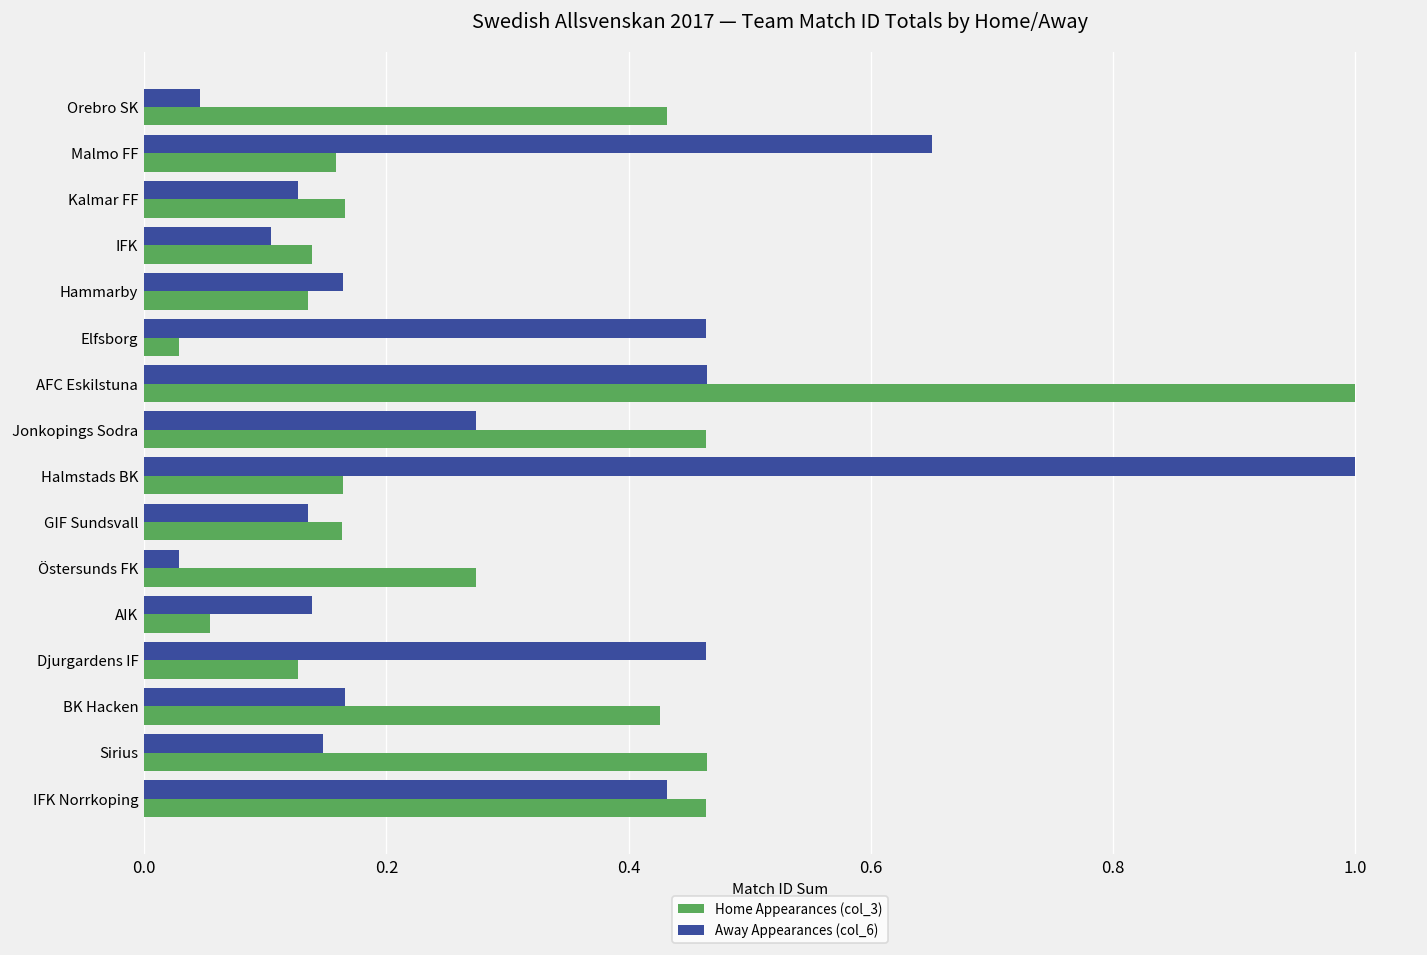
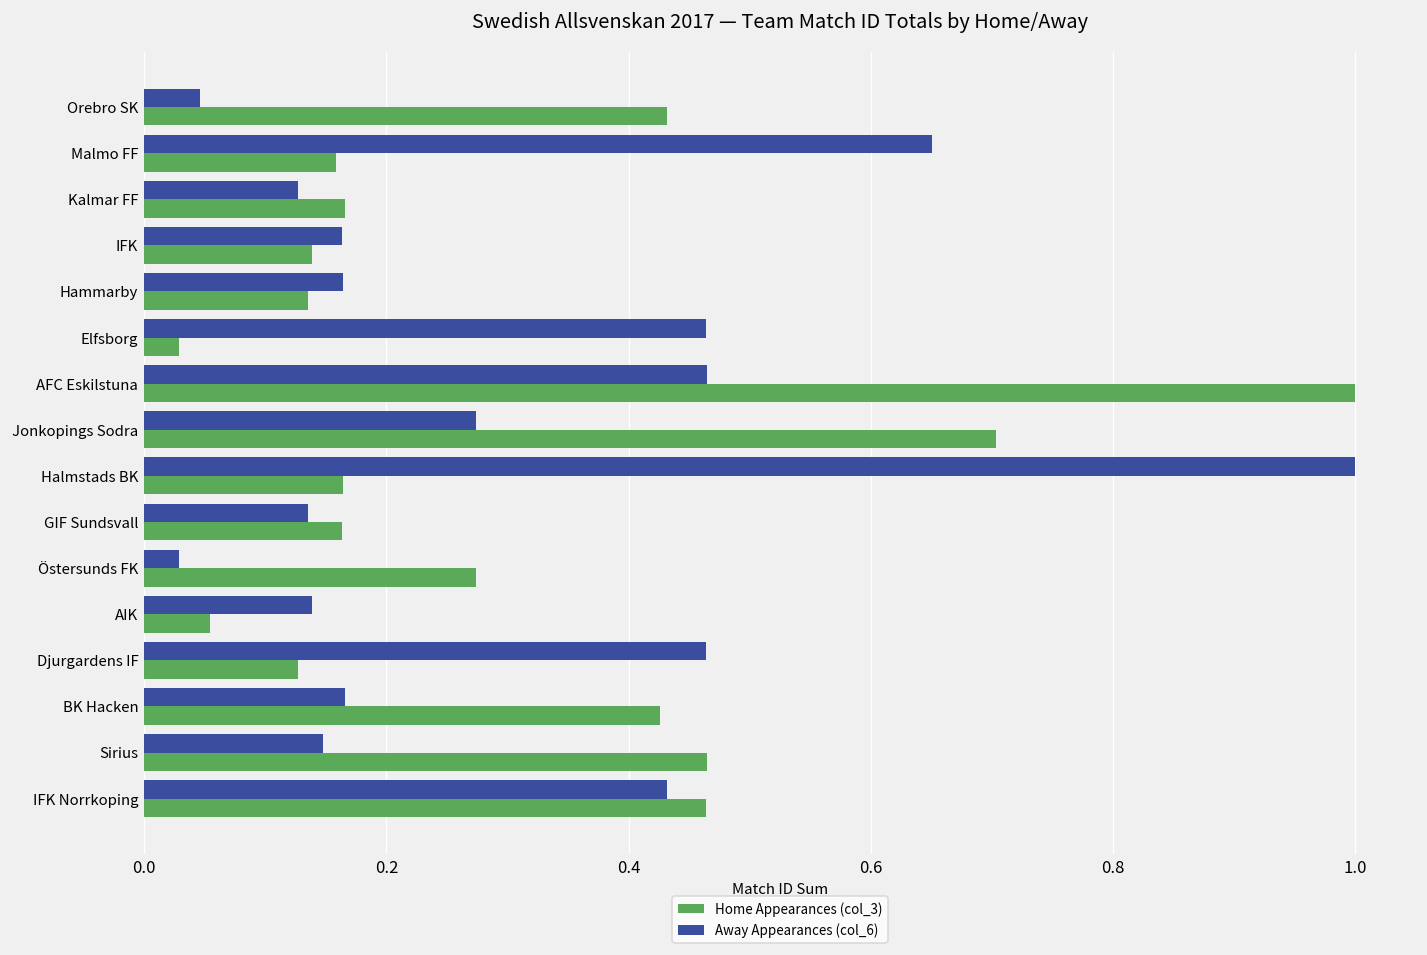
  {
    "Home Appearances (col_3)": {
      "Orebro SK": 0.432,
      "Malmo FF": 0.158,
      "Kalmar FF": 0.166,
      "IFK": 0.139,
      "Hammarby": 0.136,
      "Elfsborg": 0.029,
      "AFC Eskilstuna": 1.000,
-     "Jonkopings Sodra": 0.464,
+     "Jonkopings Sodra": 0.703,
      "Halmstads BK": 0.164,
      "GIF Sundsvall": 0.164,
      "Östersunds FK": 0.274,
      "AIK": 0.054,
      "Djurgardens IF": 0.127,
      "BK Hacken": 0.426,
      "Sirius": 0.464,
      "IFK Norrkoping": 0.464
    },
    "Away Appearances (col_6)": {
      "Orebro SK": 0.046,
      "Malmo FF": 0.650,
      "Kalmar FF": 0.127,
-     "IFK": 0.105,
+     "IFK": 0.164,
      "Hammarby": 0.164,
      "Elfsborg": 0.464,
      "AFC Eskilstuna": 0.464,
      "Jonkopings Sodra": 0.274,
      "Halmstads BK": 1.000,
      "GIF Sundsvall": 0.136,
      "Östersunds FK": 0.029,
      "AIK": 0.139,
      "Djurgardens IF": 0.464,
      "BK Hacken": 0.166,
      "Sirius": 0.148,
      "IFK Norrkoping": 0.432
    }
  }
